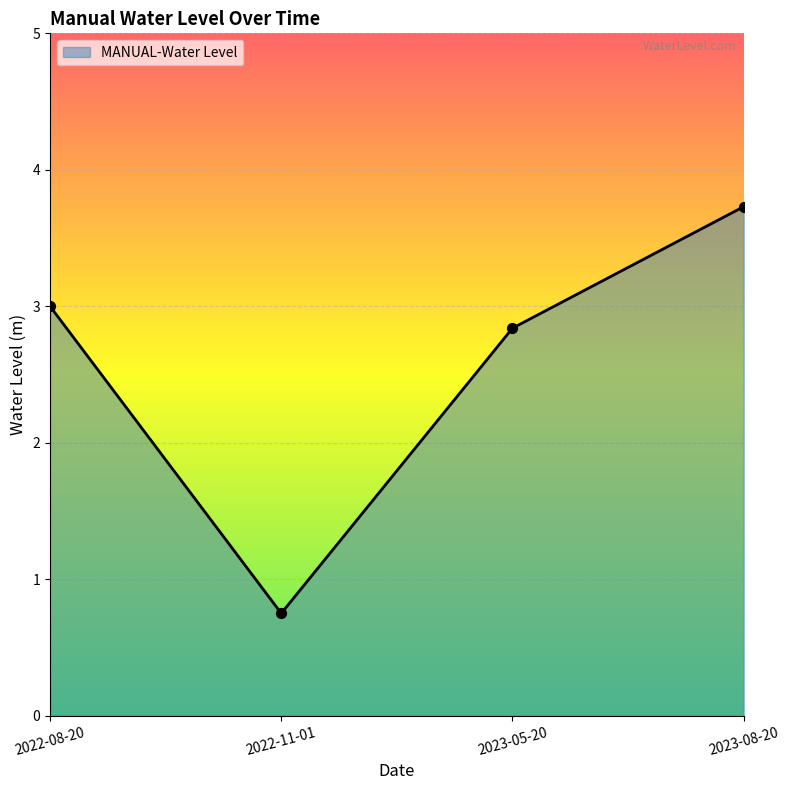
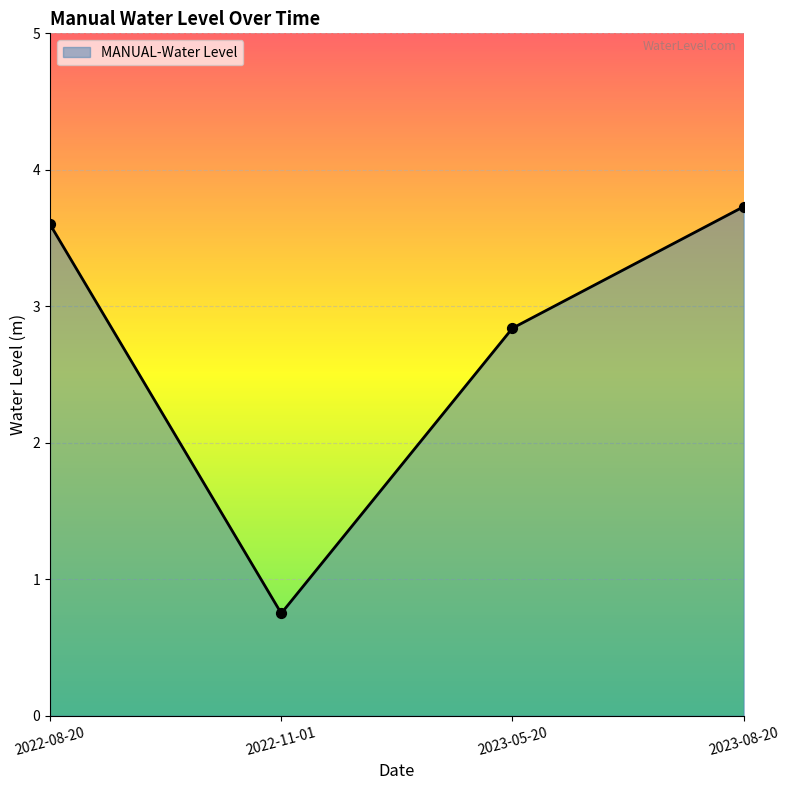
  {
-   "2022-08-20": 3.0,
+   "2022-08-20": 3.6,
    "2022-11-01": 0.75,
    "2023-05-20": 2.84,
    "2023-08-20": 3.73
  }
